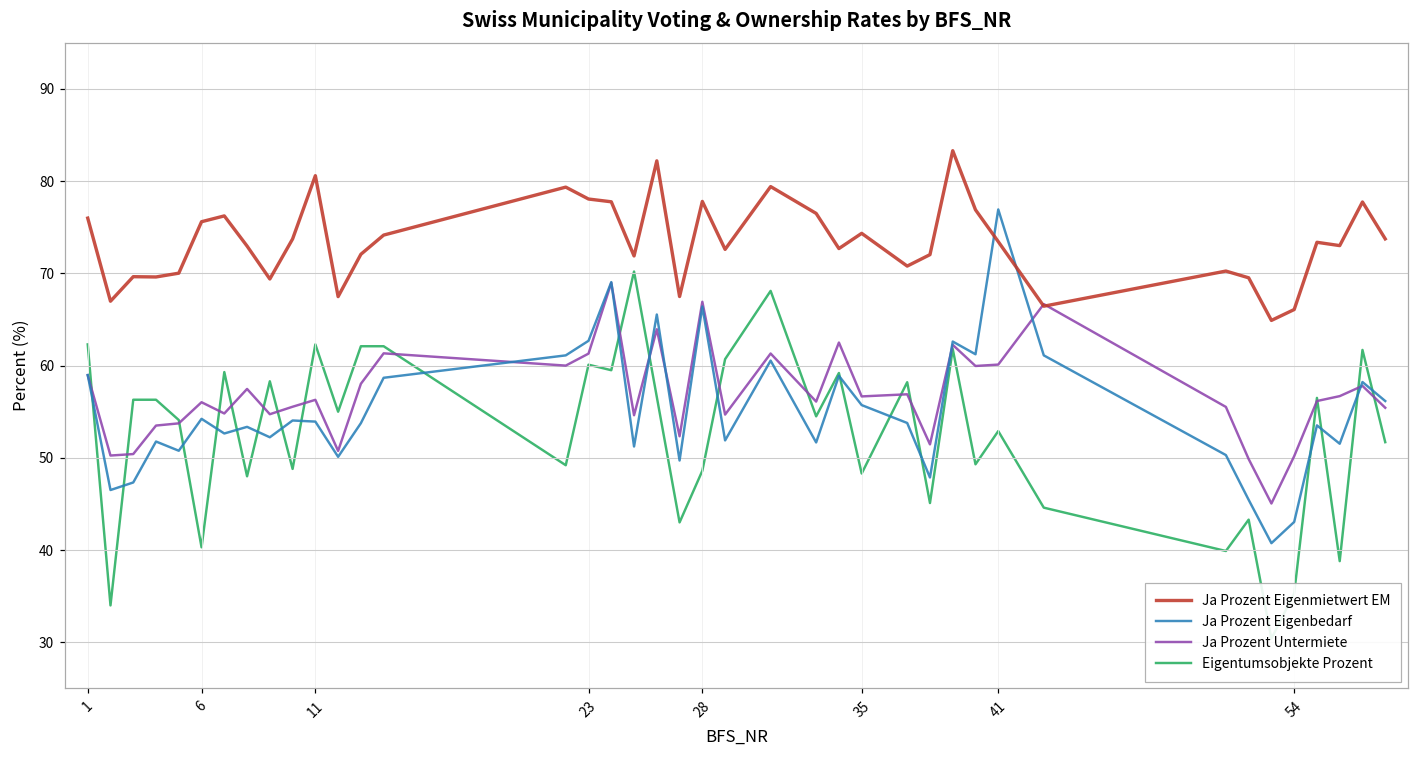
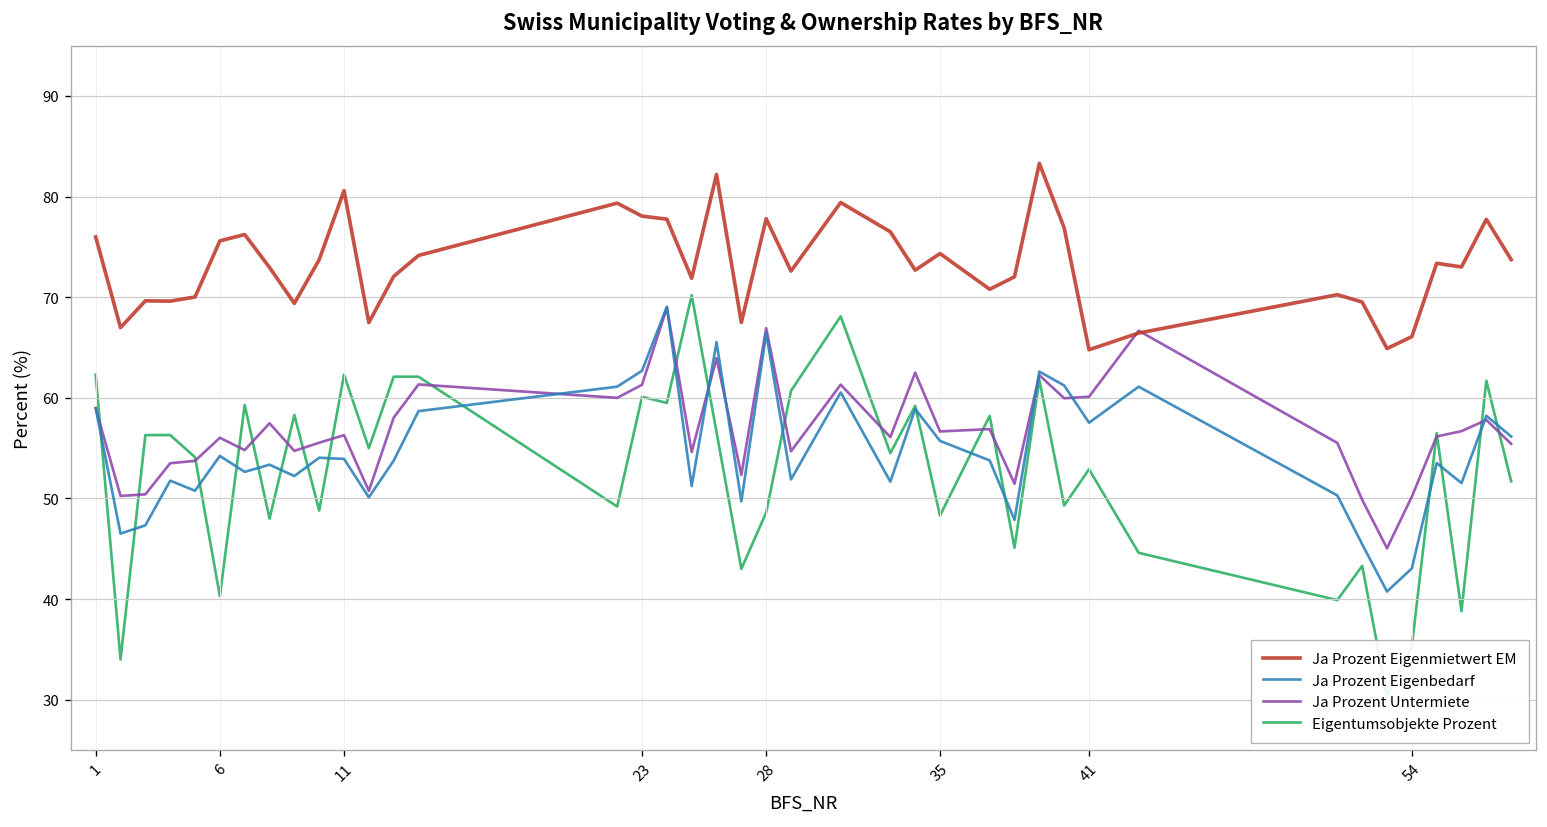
  {
    "Ja Prozent Eigenmietwert EM": {
      "1": 76,
      "6": 76,
      "11": 81,
      "23": 78,
      "28": 78,
      "35": 74,
-     "41": 73,
+     "41": 65,
      "54": 66
    },
    "Ja Prozent Eigenbedarf": {
      "6": 54,
      "11": 54,
      "23": 63,
      "28": 66,
      "35": 56,
-     "41": 77,
+     "41": 58,
      "54": 43
    },
    "Ja Prozent Untermiete": {
      "6": 56,
      "11": 56,
      "23": 61,
      "28": 67,
      "35": 57,
      "41": 60,
      "54": 50
    },
    "Eigentumsobjekte Prozent": {
      "1": 62,
      "6": 40,
      "11": 62,
      "23": 60,
      "28": 49,
      "35": 48,
      "41": 53
    }
  }
